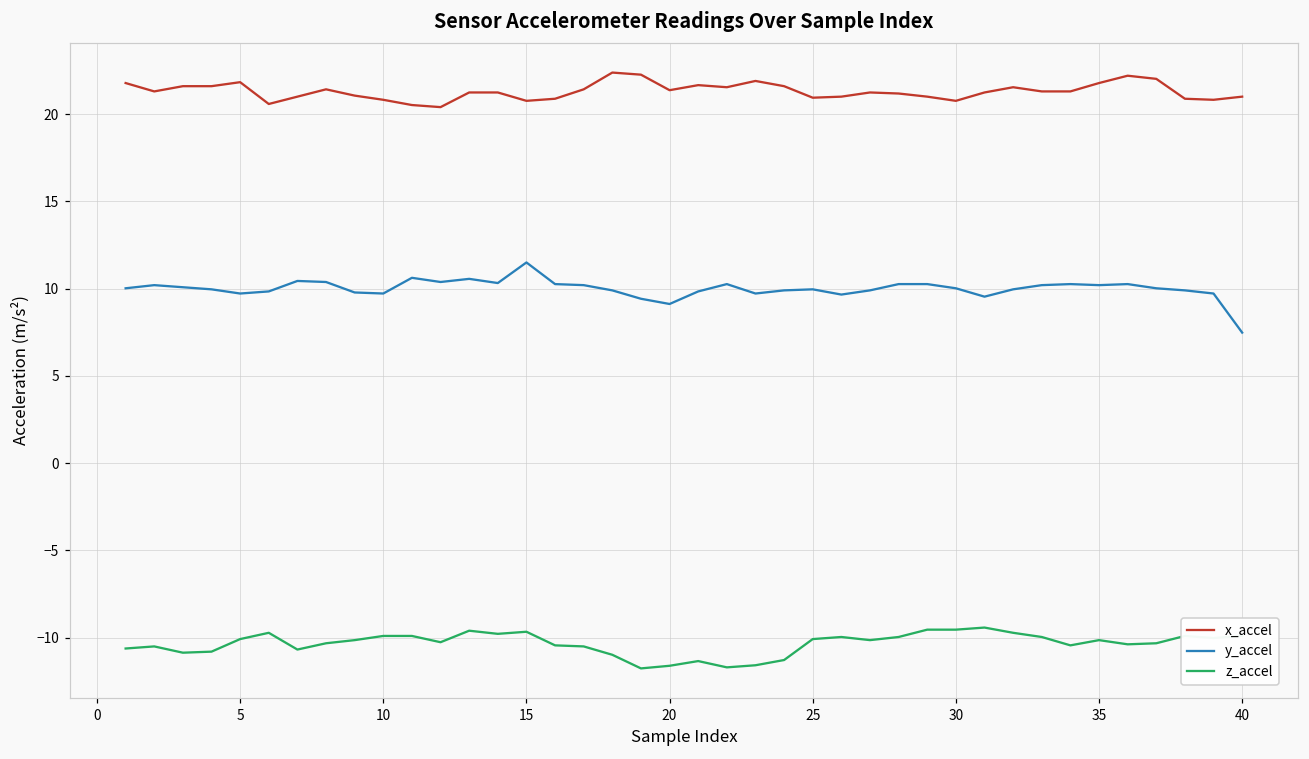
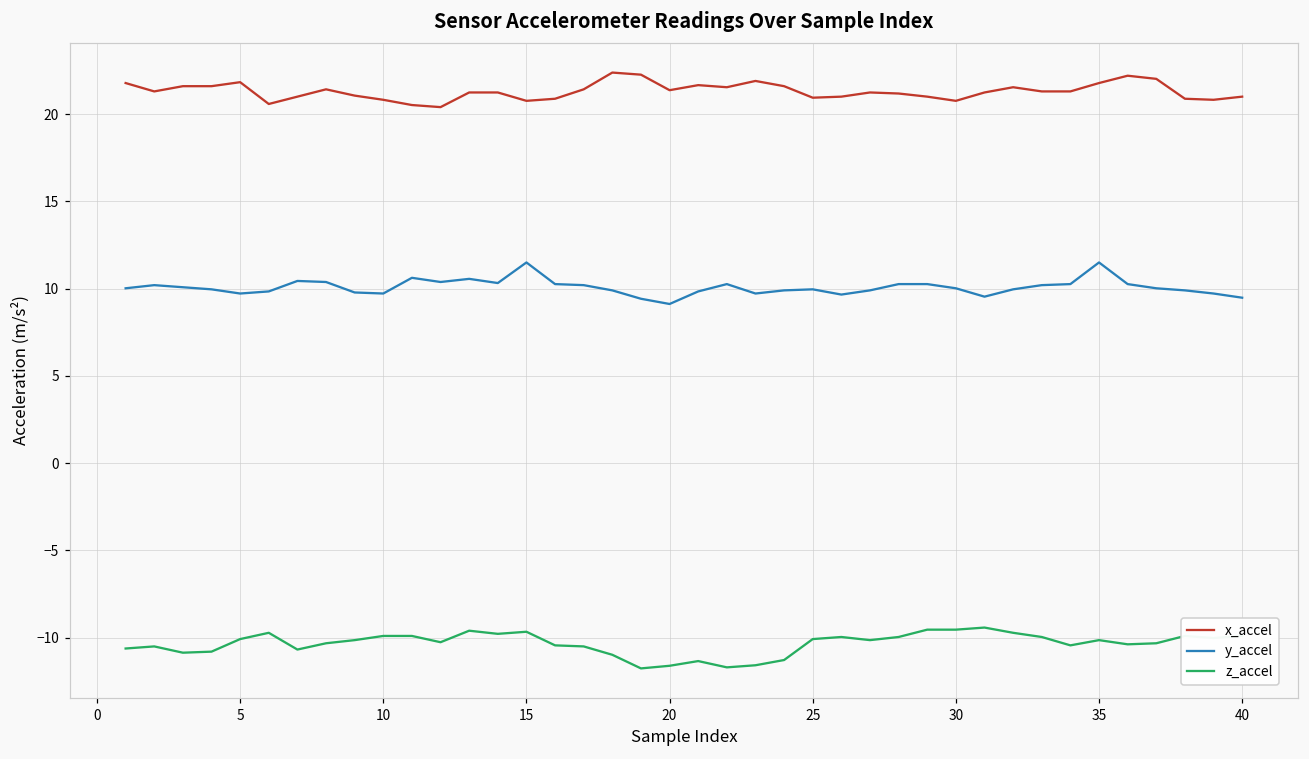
  {
    "x_accel": {
      "5": 21.8,
      "10": 20.8,
      "15": 20.8,
      "20": 21.4,
      "25": 20.9,
      "30": 20.8,
      "35": 21.8,
      "40": 21.0
    },
    "y_accel": {
      "5": 9.7,
      "10": 9.7,
      "15": 11.5,
      "20": 9.1,
      "25": 10.0,
      "30": 10.0,
-     "35": 10.2,
-     "40": 7.5
+     "35": 11.5,
+     "40": 9.5
    },
    "z_accel": {
      "5": -10.1,
      "10": -9.9,
      "15": -9.7,
      "20": -11.6,
      "25": -10.1,
      "30": -9.5,
      "35": -10.1
    }
  }
